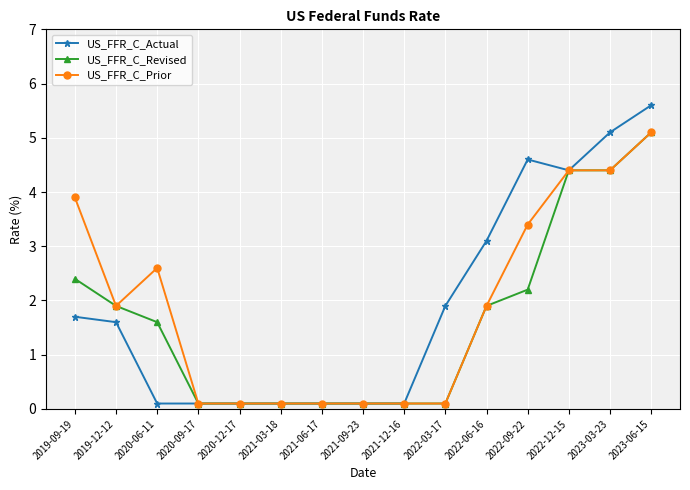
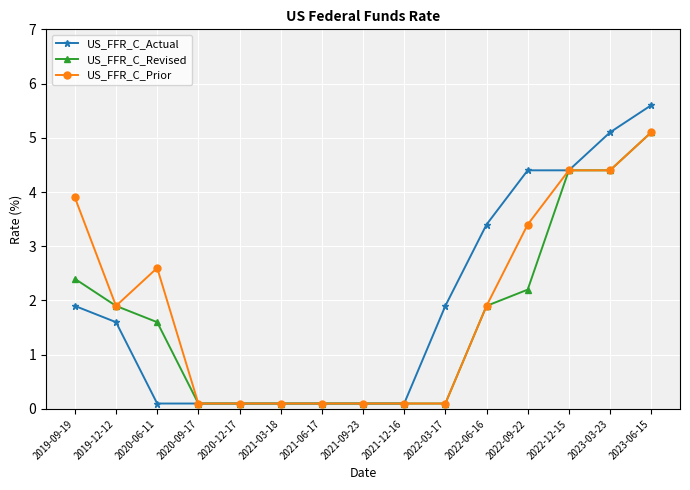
  {
    "US_FFR_C_Actual": {
-     "2019-09-19": 1.7,
+     "2019-09-19": 1.9,
      "2019-12-12": 1.6,
      "2020-06-11": 0.1,
      "2022-03-17": 1.9,
-     "2022-06-16": 3.1,
-     "2022-09-22": 4.6,
+     "2022-06-16": 3.4,
+     "2022-09-22": 4.4,
      "2023-03-23": 5.1,
      "2023-06-15": 5.6
    },
    "US_FFR_C_Revised": {
      "2019-09-19": 2.4,
      "2020-06-11": 1.6,
      "2022-09-22": 2.2
    },
    "US_FFR_C_Prior": {
      "2019-09-19": 3.9,
      "2020-06-11": 2.6,
      "2022-09-22": 3.4
    }
  }
